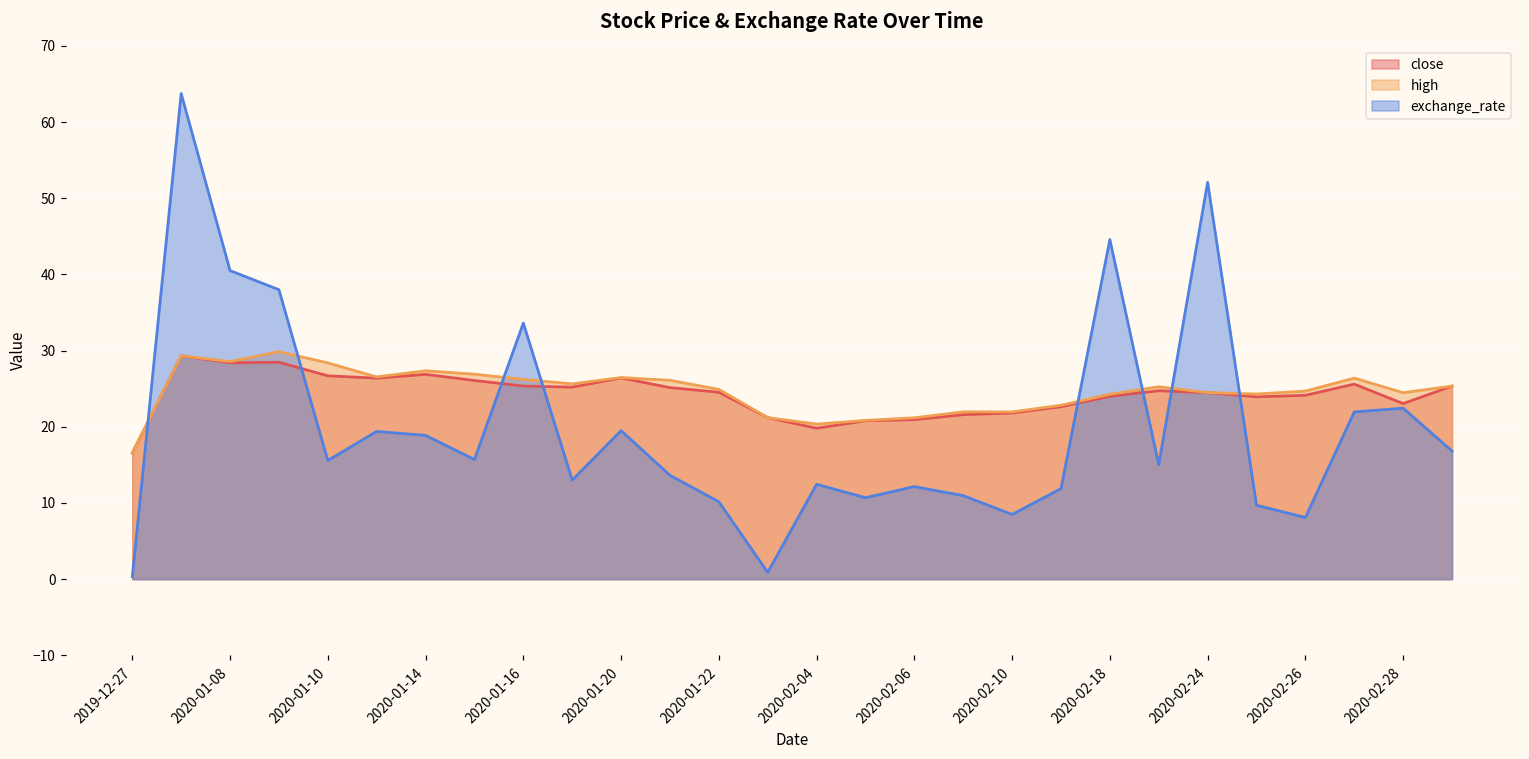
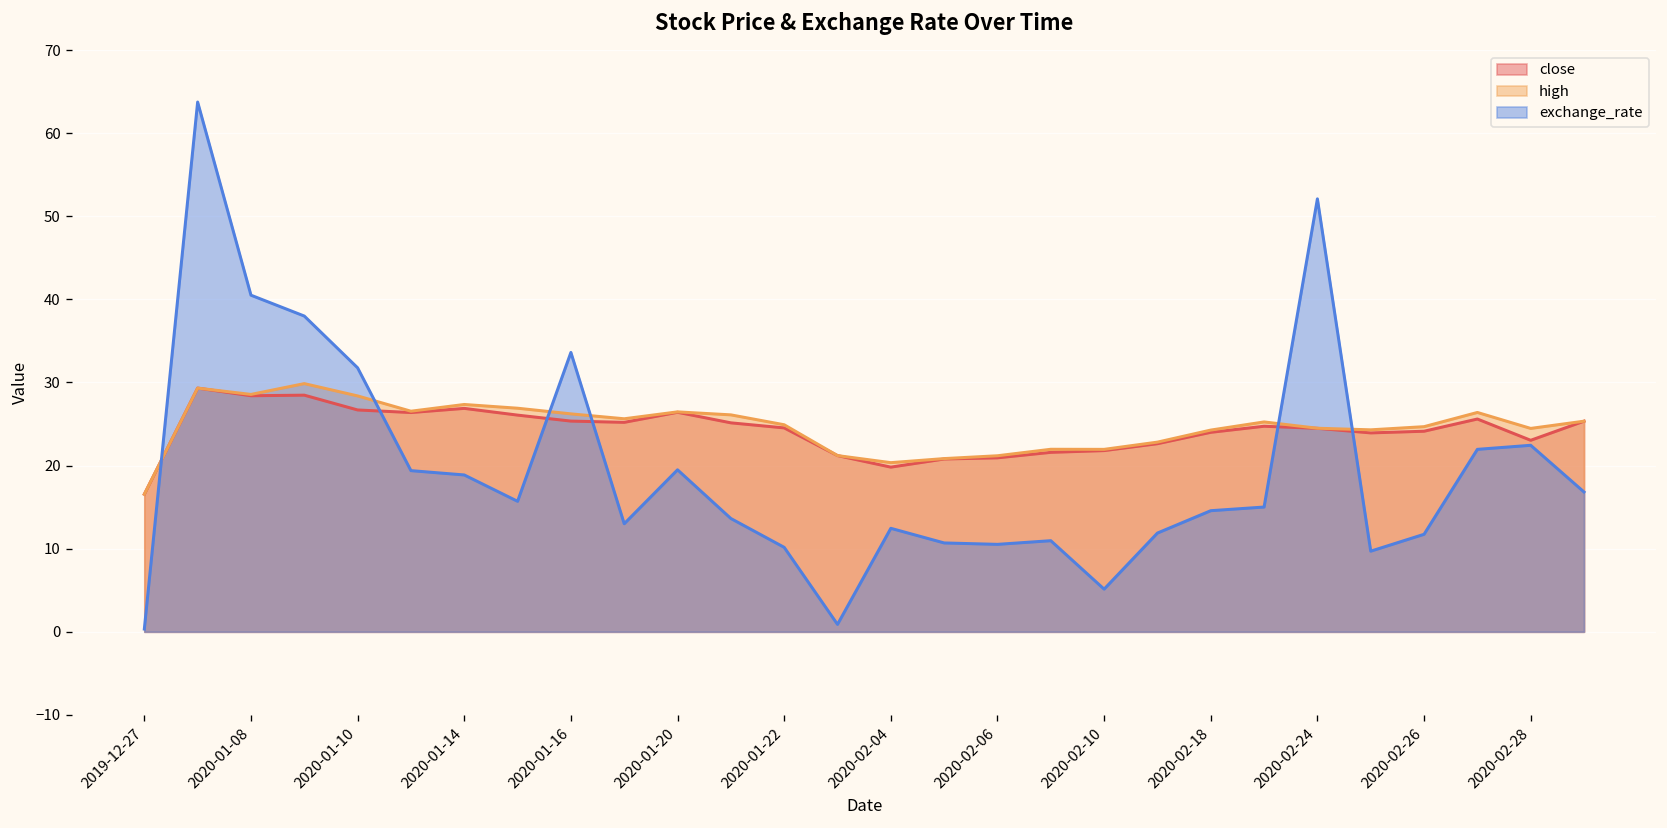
  {
    "exchange_rate": {
      "2019-12-27": 0,
      "2020-01-08": 41,
-     "2020-01-10": 16,
+     "2020-01-10": 32,
      "2020-01-14": 19,
      "2020-01-16": 34,
      "2020-01-20": 19,
      "2020-01-22": 10,
      "2020-02-04": 12,
-     "2020-02-06": 12,
-     "2020-02-10": 8,
-     "2020-02-18": 45,
+     "2020-02-06": 11,
+     "2020-02-10": 5,
+     "2020-02-18": 15,
      "2020-02-24": 52,
-     "2020-02-26": 8,
+     "2020-02-26": 12,
      "2020-02-28": 22
    }
  }
